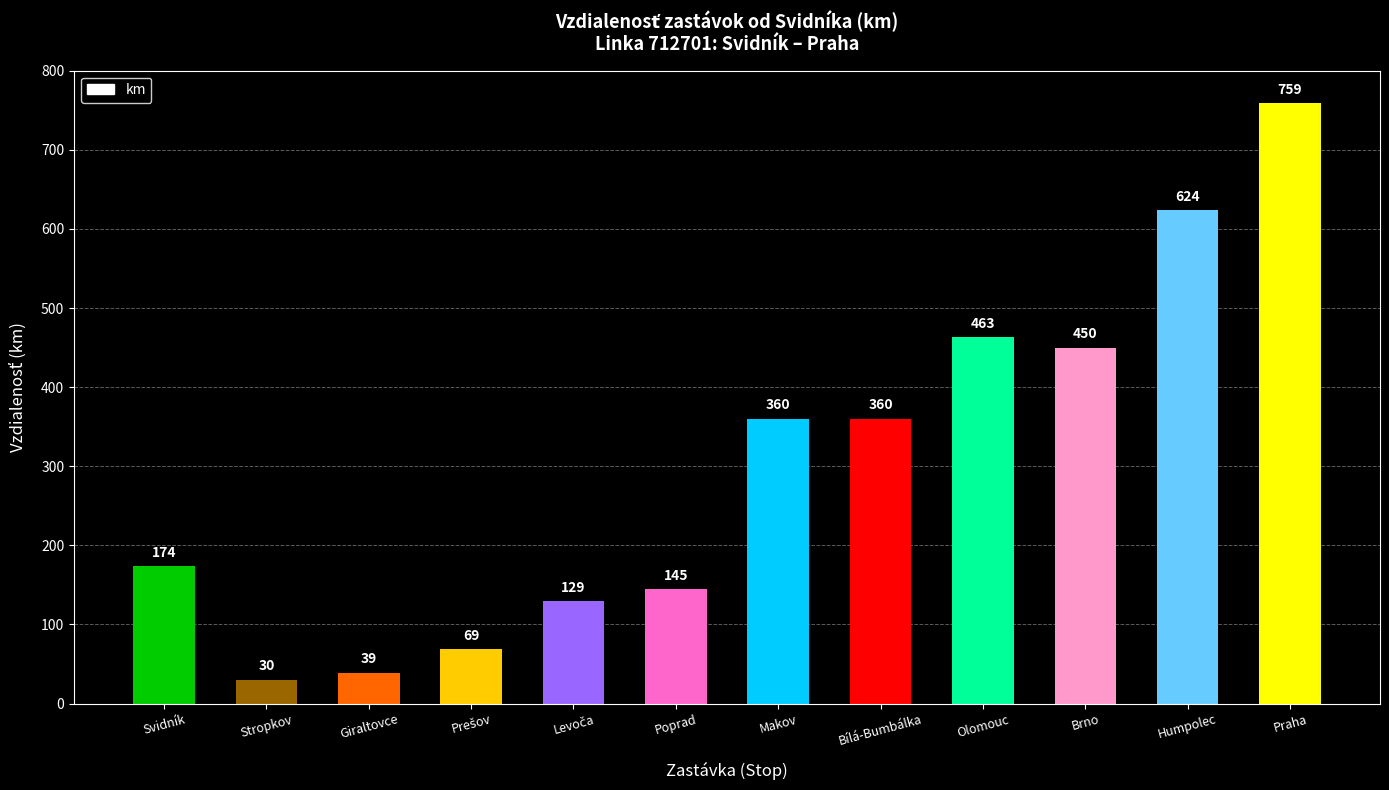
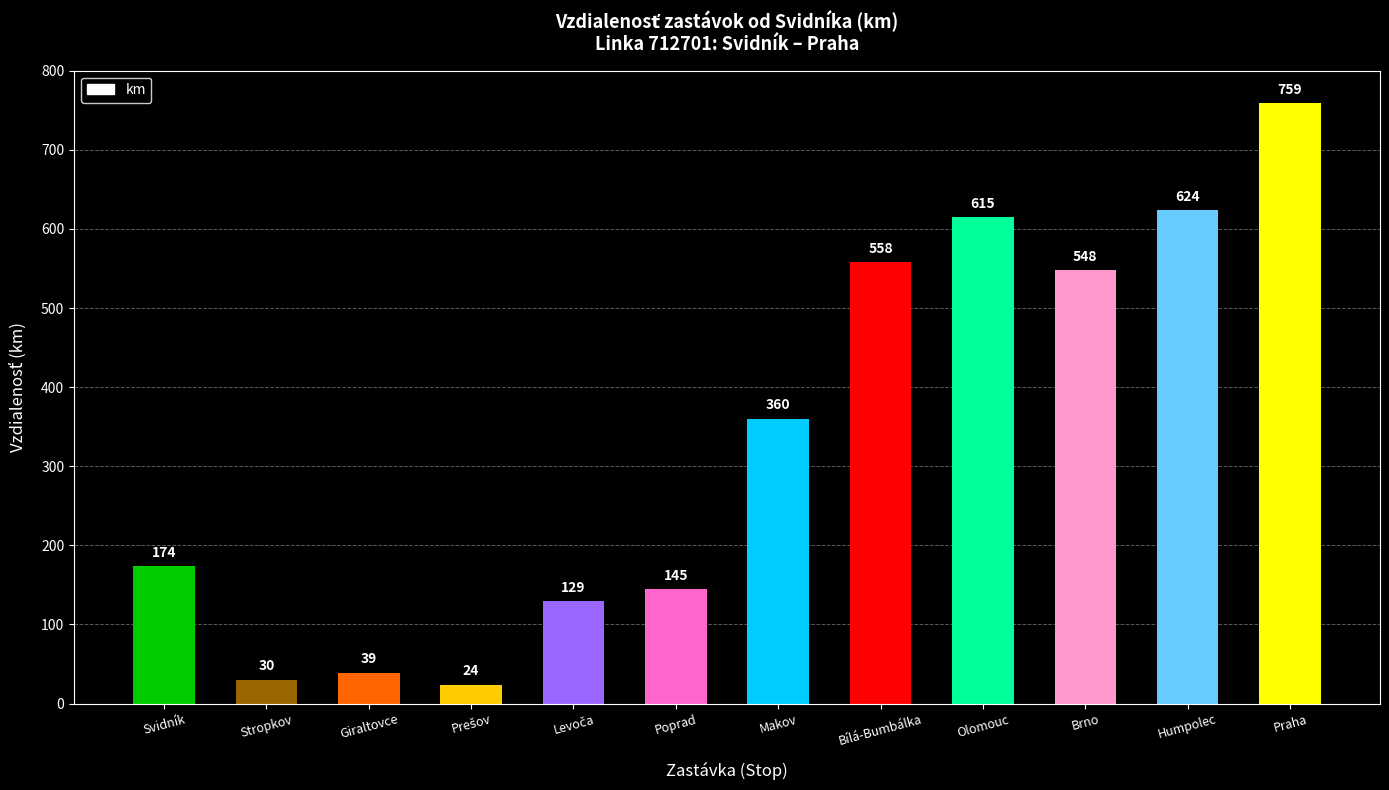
  {
    "Svidník": 174,
    "Stropkov": 30,
    "Giraltovce": 39,
-   "Prešov": 69,
+   "Prešov": 24,
    "Levoča": 129,
    "Poprad": 145,
    "Makov": 360,
-   "Bílá-Bumbálka": 360,
-   "Olomouc": 463,
-   "Brno": 450,
+   "Bílá-Bumbálka": 558,
+   "Olomouc": 615,
+   "Brno": 548,
    "Humpolec": 624,
    "Praha": 759
  }
